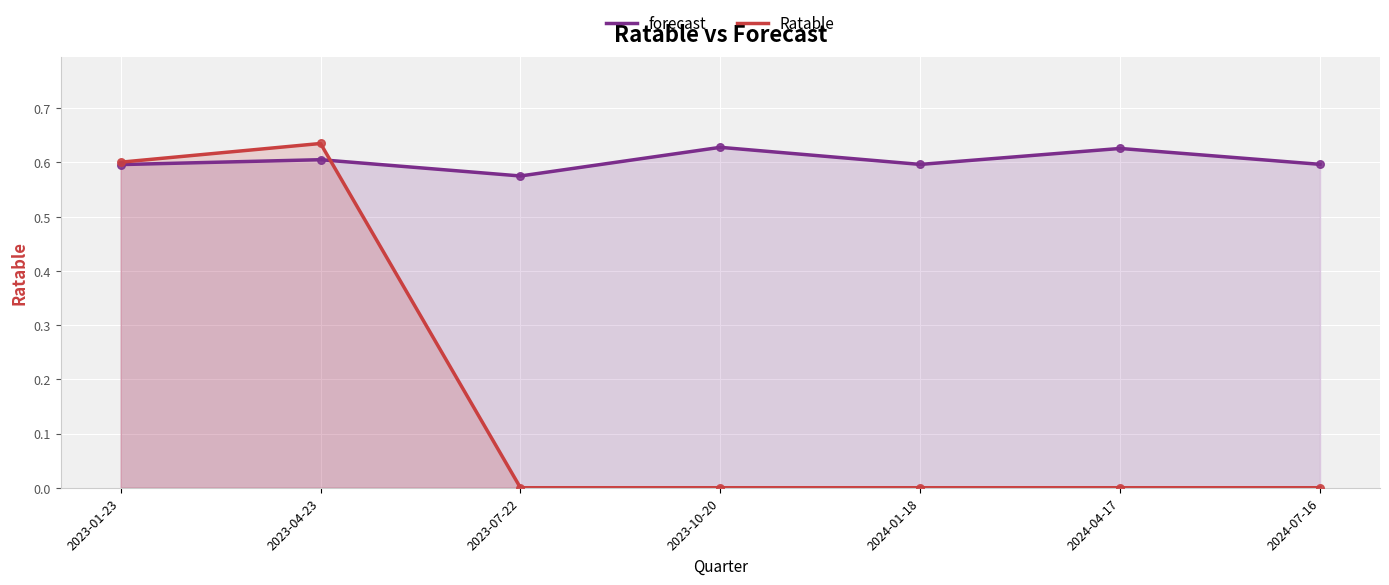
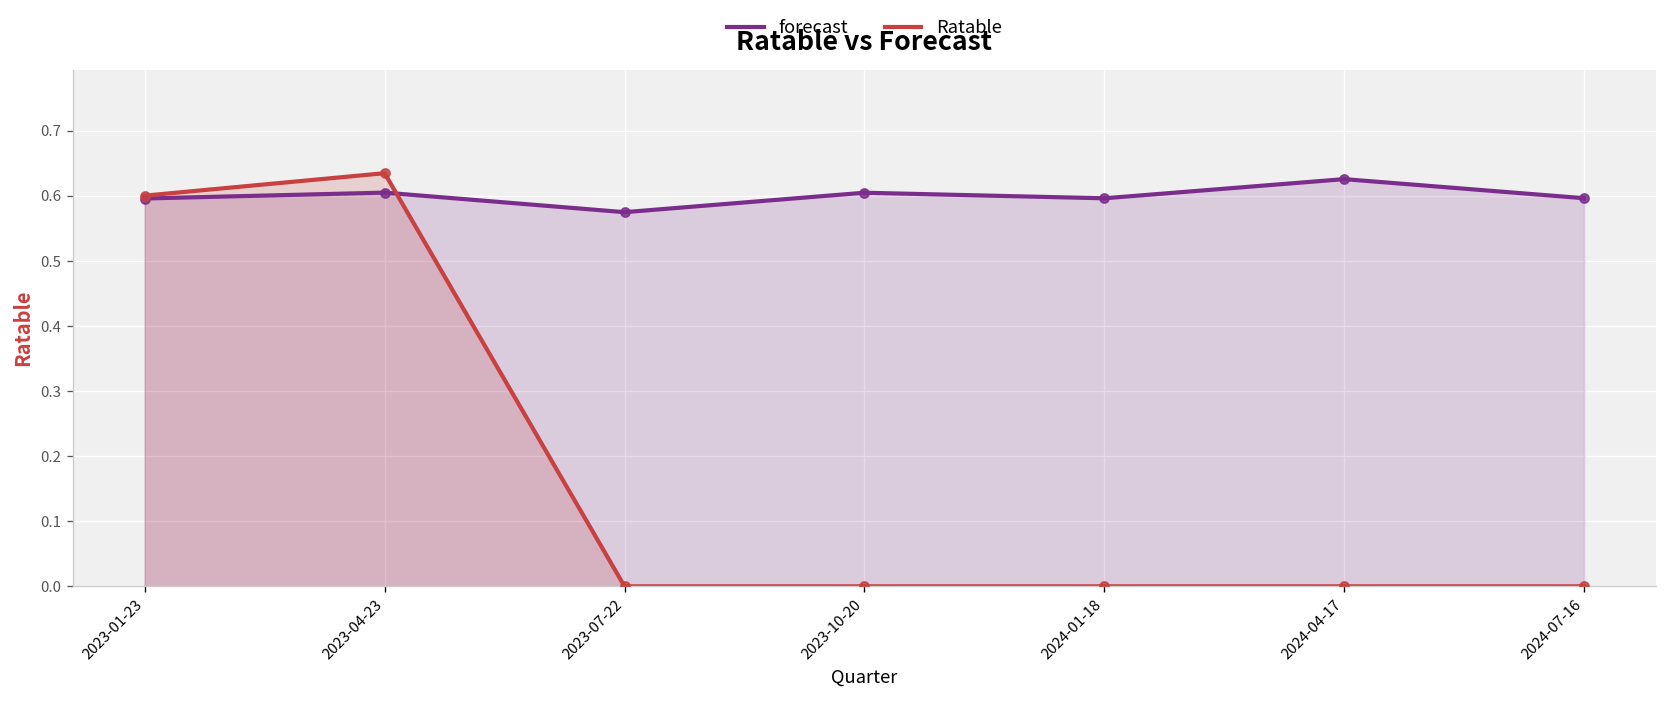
  {
    "forecast": {
      "2023-04-23": 0.61,
      "2023-07-22": 0.57,
-     "2023-10-20": 0.63,
+     "2023-10-20": 0.60,
      "2024-01-18": 0.60,
      "2024-04-17": 0.63,
      "2024-07-16": 0.60
    },
    "Ratable": {
      "2023-04-23": 0.63,
      "2023-07-22": 0.00,
      "2023-10-20": 0.00,
      "2024-01-18": 0.00,
      "2024-04-17": 0.00,
      "2024-07-16": 0.00
    }
  }
